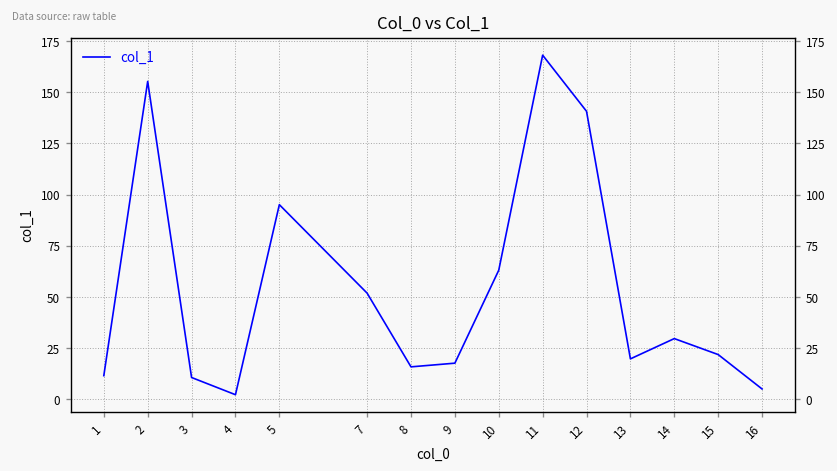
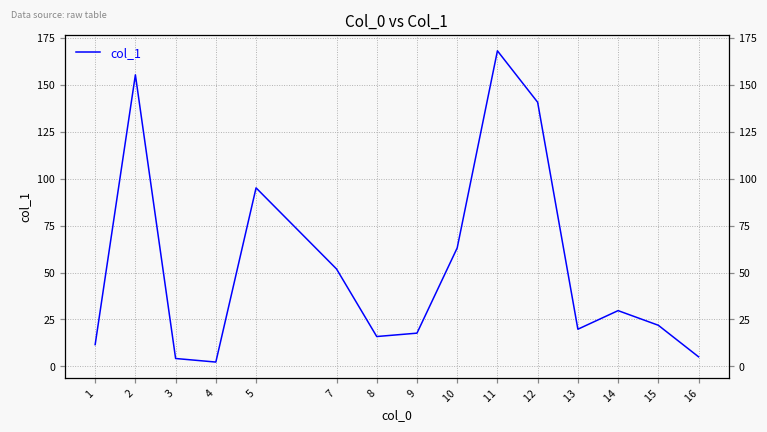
  {
    "1": 12,
    "2": 155,
-   "3": 11,
+   "3": 4,
    "4": 2,
    "5": 95,
    "7": 52,
    "8": 16,
    "9": 18,
    "10": 63,
    "11": 168,
    "12": 141,
    "13": 20,
    "14": 30,
    "15": 22,
    "16": 5
  }
